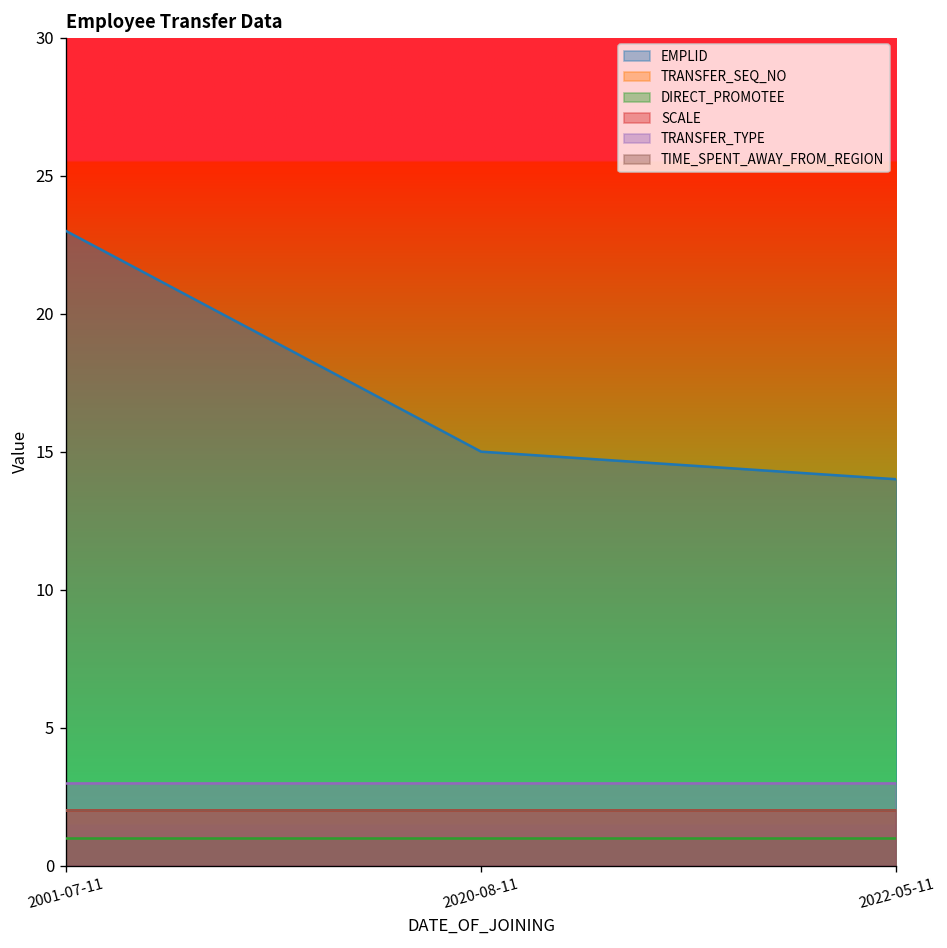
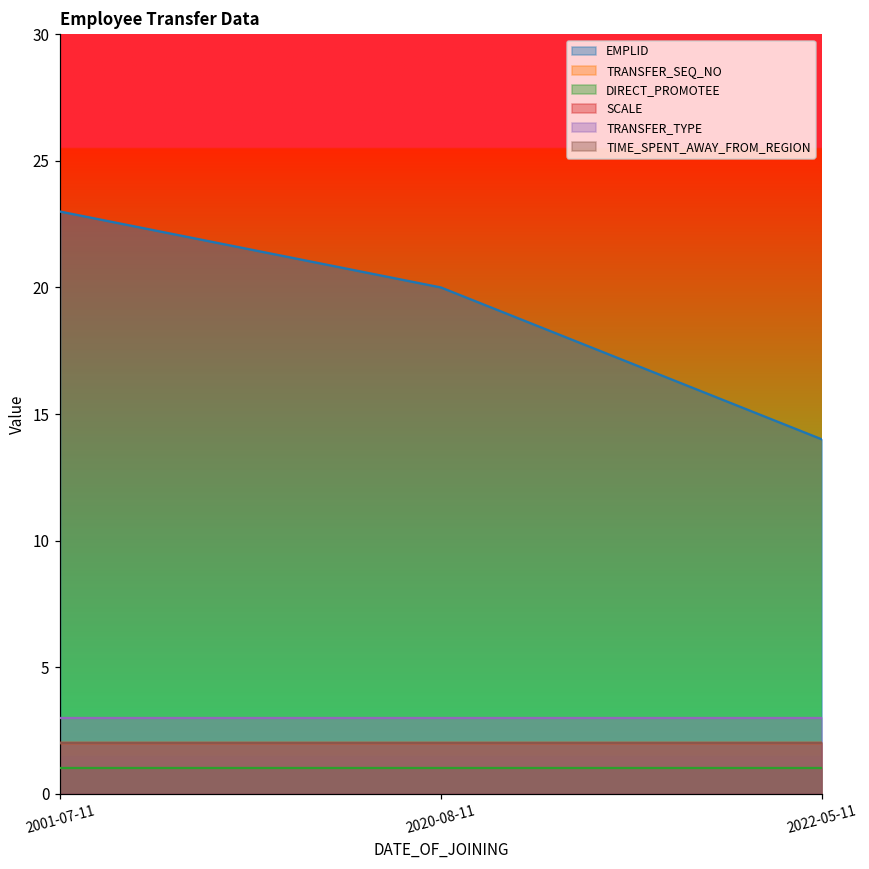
  {
    "EMPLID": {
      "2001-07-11": 23,
-     "2020-08-11": 15,
+     "2020-08-11": 20,
      "2022-05-11": 14
    },
    "TIME_SPENT_AWAY_FROM_REGION": {
      "2001-07-11": 2,
      "2020-08-11": 2,
      "2022-05-11": 2
    },
    "DIRECT_PROMOTEE": {
      "2001-07-11": 1,
      "2020-08-11": 1,
      "2022-05-11": 1
    },
    "TRANSFER_TYPE": {
      "2001-07-11": 3,
      "2020-08-11": 3,
      "2022-05-11": 3
    }
  }
